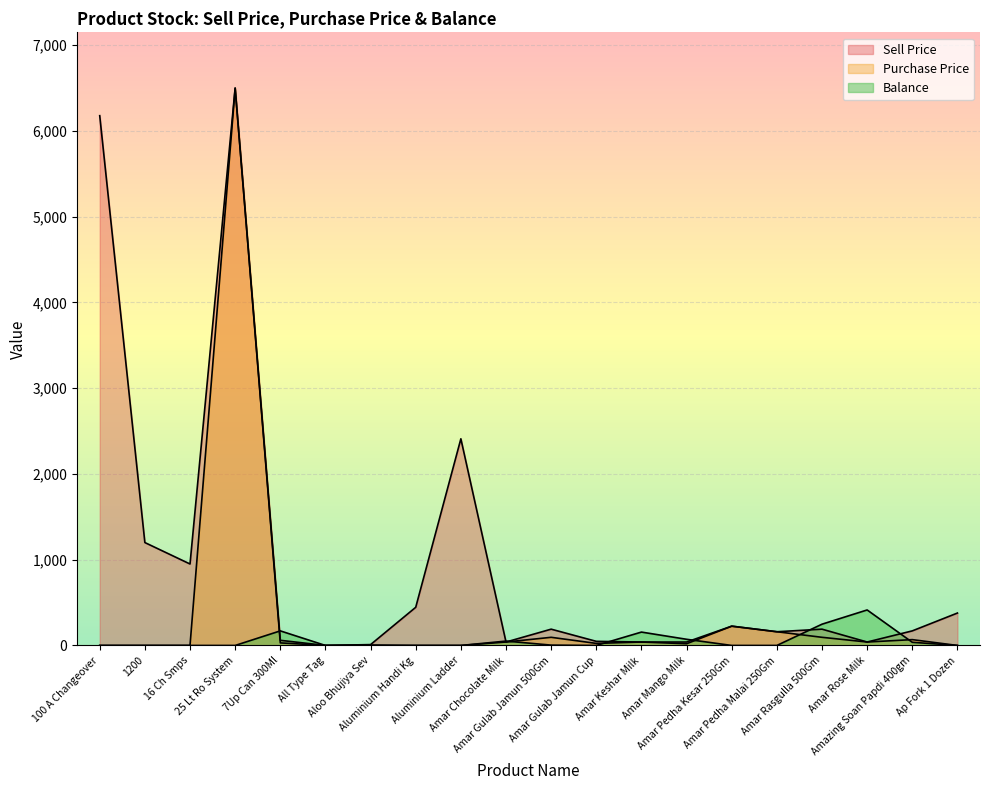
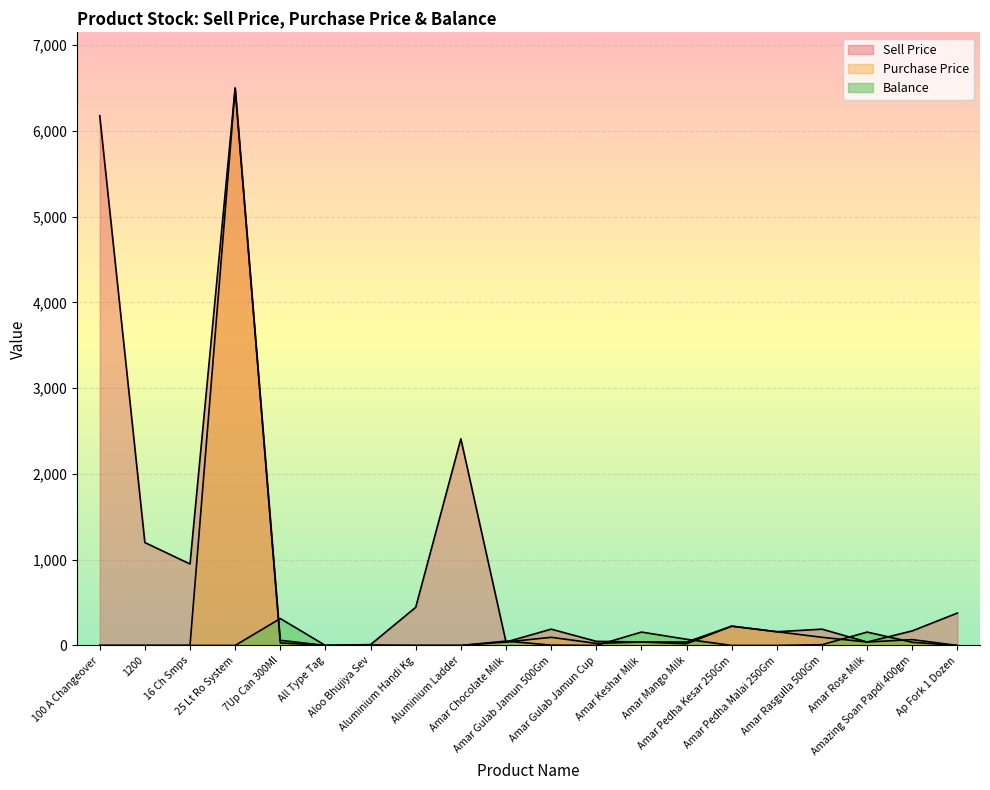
  {
    "Balance": {
      "25 Lt Ro System": 0,
-     "7Up Can 300Ml": 200,
+     "7Up Can 300Ml": 300,
      "Amar Gulab Jamun 500Gm": 0,
      "Amar Keshar Milk": 200,
      "Amar Mango Milk": 100,
      "Amar Pedha Kesar 250Gm": 0,
      "Amar Pedha Malai 250Gm": 0,
-     "Amar Rasgulla 500Gm": 200,
-     "Amar Rose Milk": 400,
+     "Amar Rasgulla 500Gm": 0,
+     "Amar Rose Milk": 200,
      "Amazing Soan Papdi 400gm": 0
    }
  }
